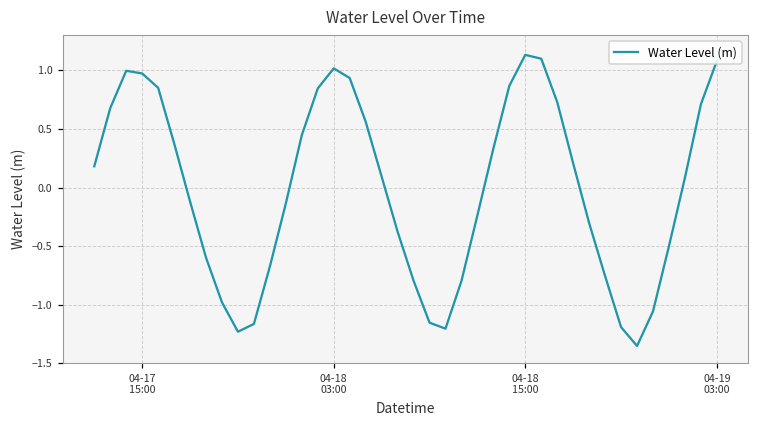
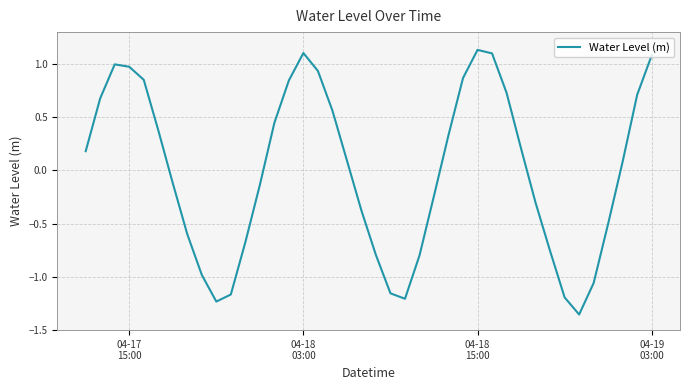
  {
    "04-17 15:00": 0.97,
-   "04-18 03:00": 1.02,
+   "04-18 03:00": 1.10,
    "04-18 15:00": 1.13
  }
